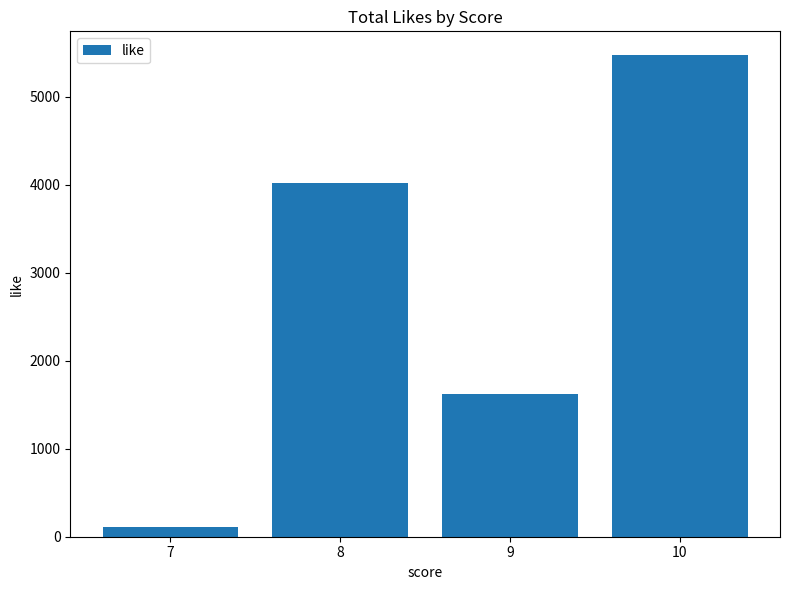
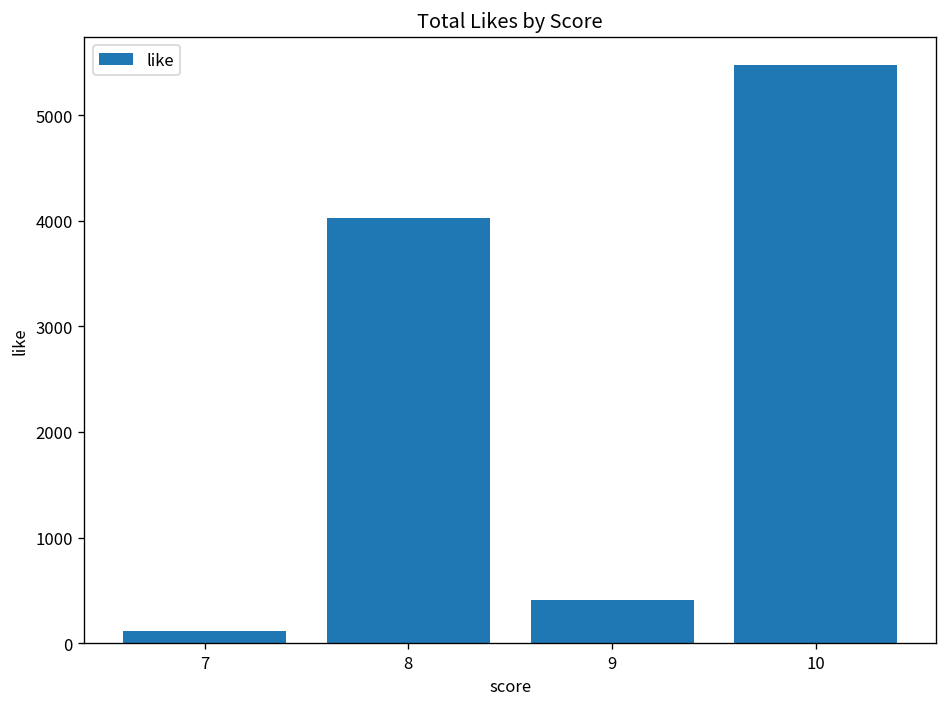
  {
    "7": 100,
    "8": 4000,
-   "9": 1600,
+   "9": 400,
    "10": 5500
  }
